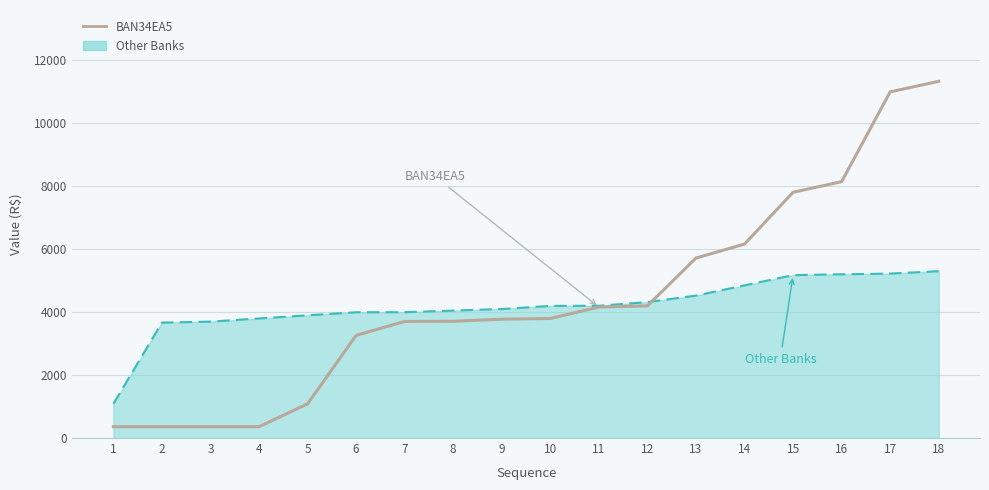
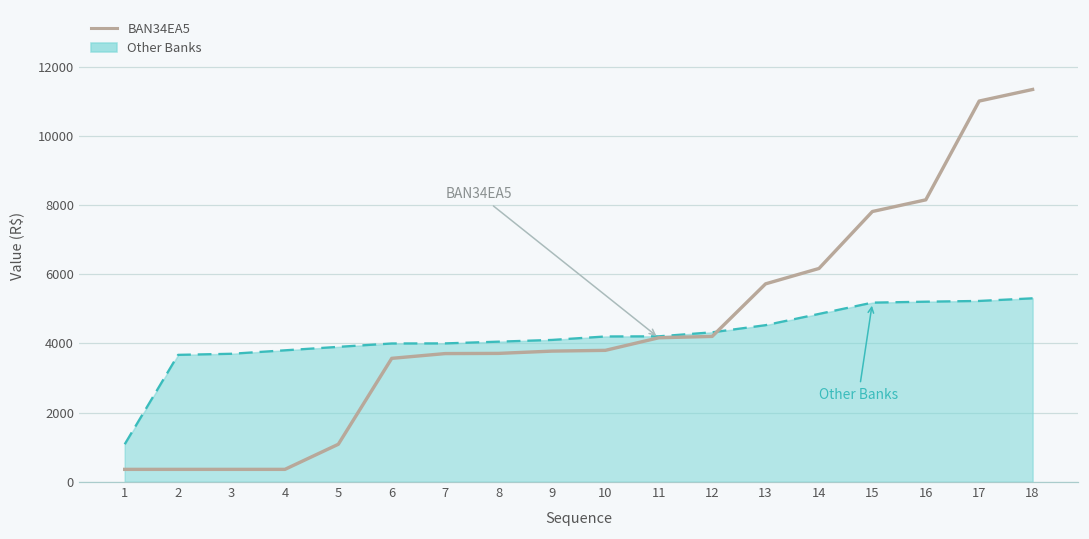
  {
    "Other Banks": {
      "1": 1100,
      "2": 3700,
      "3": 3700,
      "4": 3800,
      "5": 3900,
      "6": 4000,
      "7": 4000,
      "8": 4100,
      "9": 4100,
      "10": 4200,
      "12": 4300,
      "13": 4500,
      "14": 4900,
      "15": 5200,
      "16": 5200,
      "17": 5200,
      "18": 5300
    },
    "BAN34EA5": {
      "1": 400,
      "2": 400,
      "3": 400,
      "4": 400,
      "5": 1100,
-     "6": 3300,
+     "6": 3600,
      "7": 3700,
      "8": 3700,
      "9": 3800,
      "10": 3800,
      "12": 4200,
      "13": 5700,
      "14": 6200,
      "15": 7800,
      "16": 8100,
      "17": 11000,
      "18": 11300
    }
  }
